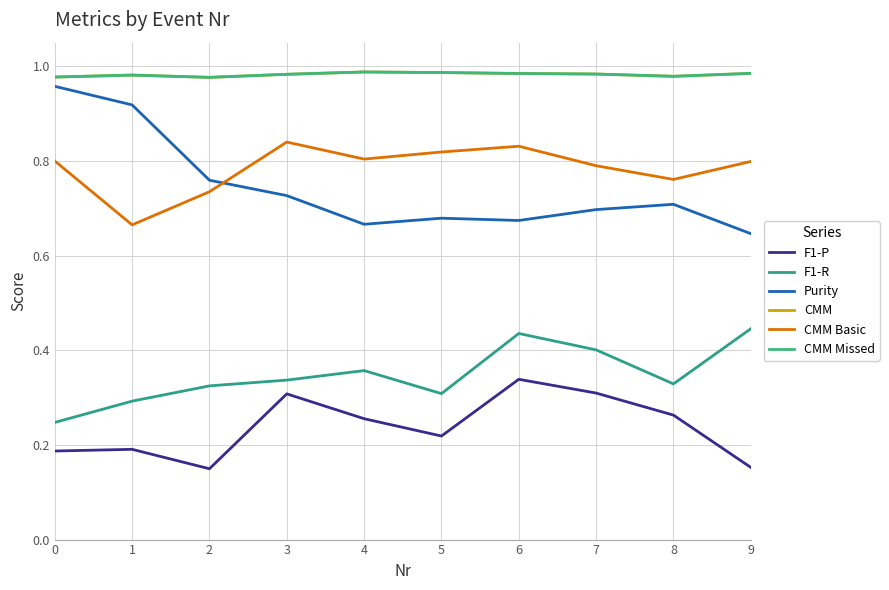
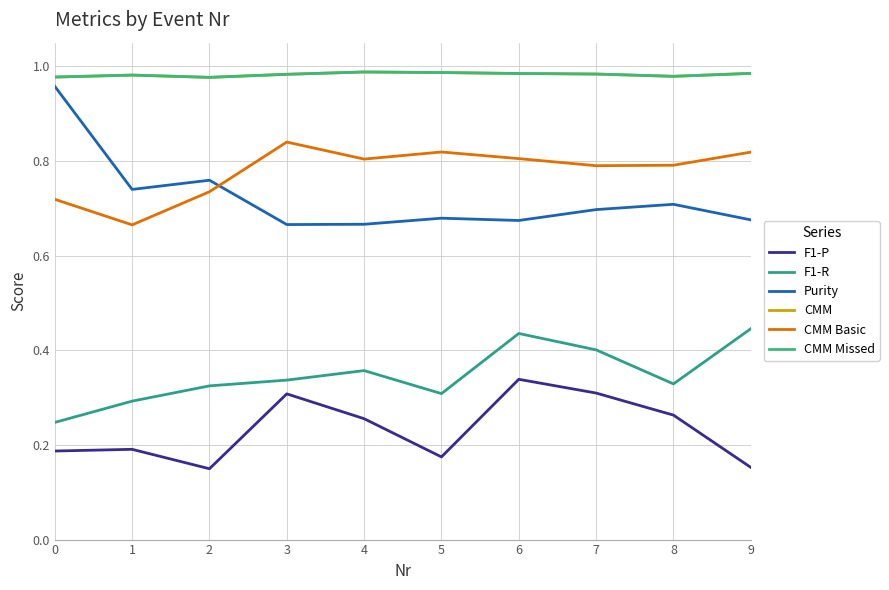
  {
    "F1-P": {
      "0": 0.19,
      "1": 0.19,
      "2": 0.15,
      "3": 0.31,
      "4": 0.26,
-     "5": 0.22,
+     "5": 0.17,
      "6": 0.34,
      "7": 0.31,
      "8": 0.26,
      "9": 0.15
    },
    "Purity": {
      "0": 0.96,
-     "1": 0.92,
+     "1": 0.74,
      "2": 0.76,
-     "3": 0.73,
+     "3": 0.67,
      "4": 0.67,
      "5": 0.68,
      "6": 0.67,
      "7": 0.70,
      "8": 0.71,
-     "9": 0.65
+     "9": 0.68
    },
    "CMM Basic": {
-     "0": 0.80,
+     "0": 0.72,
      "1": 0.67,
      "2": 0.74,
      "3": 0.84,
      "4": 0.80,
      "5": 0.82,
-     "6": 0.83,
+     "6": 0.80,
      "7": 0.79,
-     "8": 0.76,
-     "9": 0.80
+     "8": 0.79,
+     "9": 0.82
    }
  }
